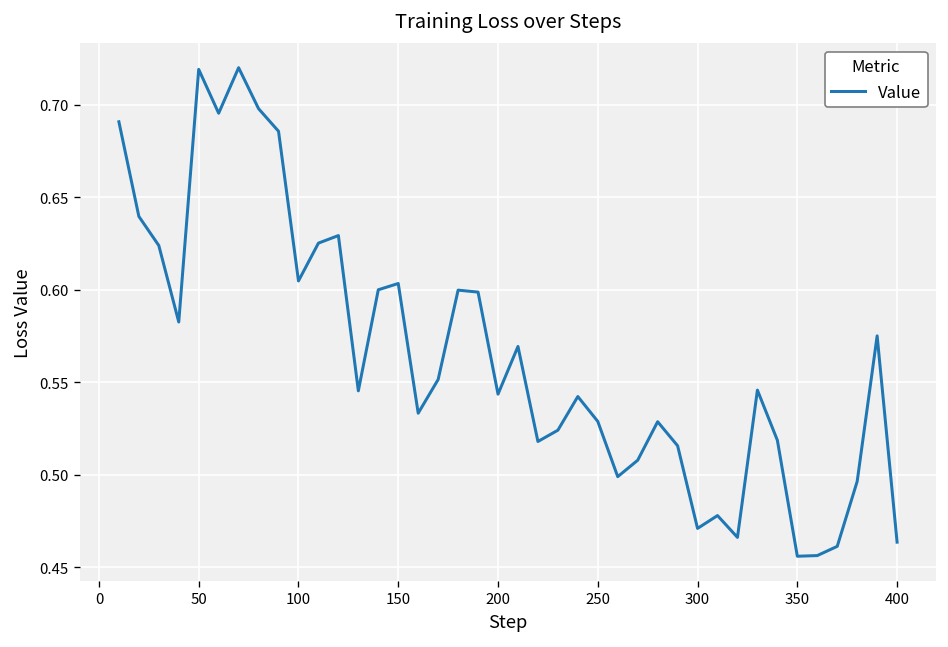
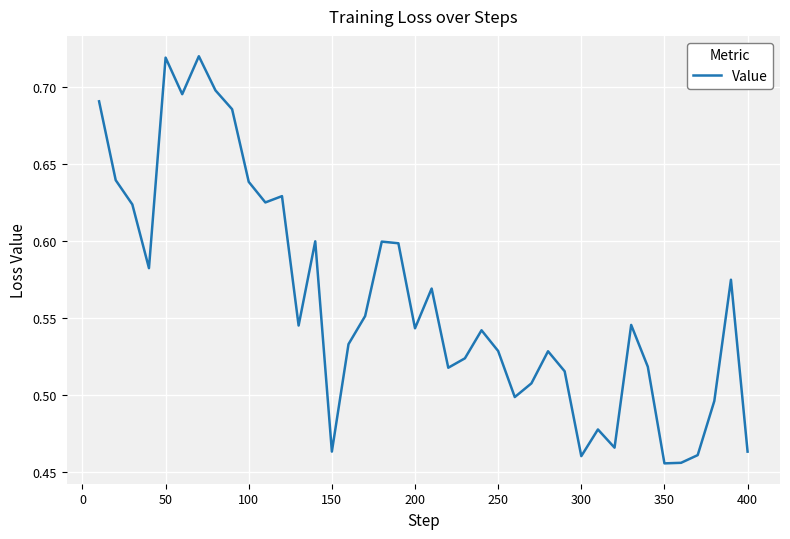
  {
    "50": 0.719,
-   "100": 0.605,
-   "150": 0.603,
+   "100": 0.639,
+   "150": 0.463,
    "200": 0.543,
    "250": 0.529,
-   "300": 0.471,
+   "300": 0.461,
    "350": 0.456,
    "400": 0.463
  }
